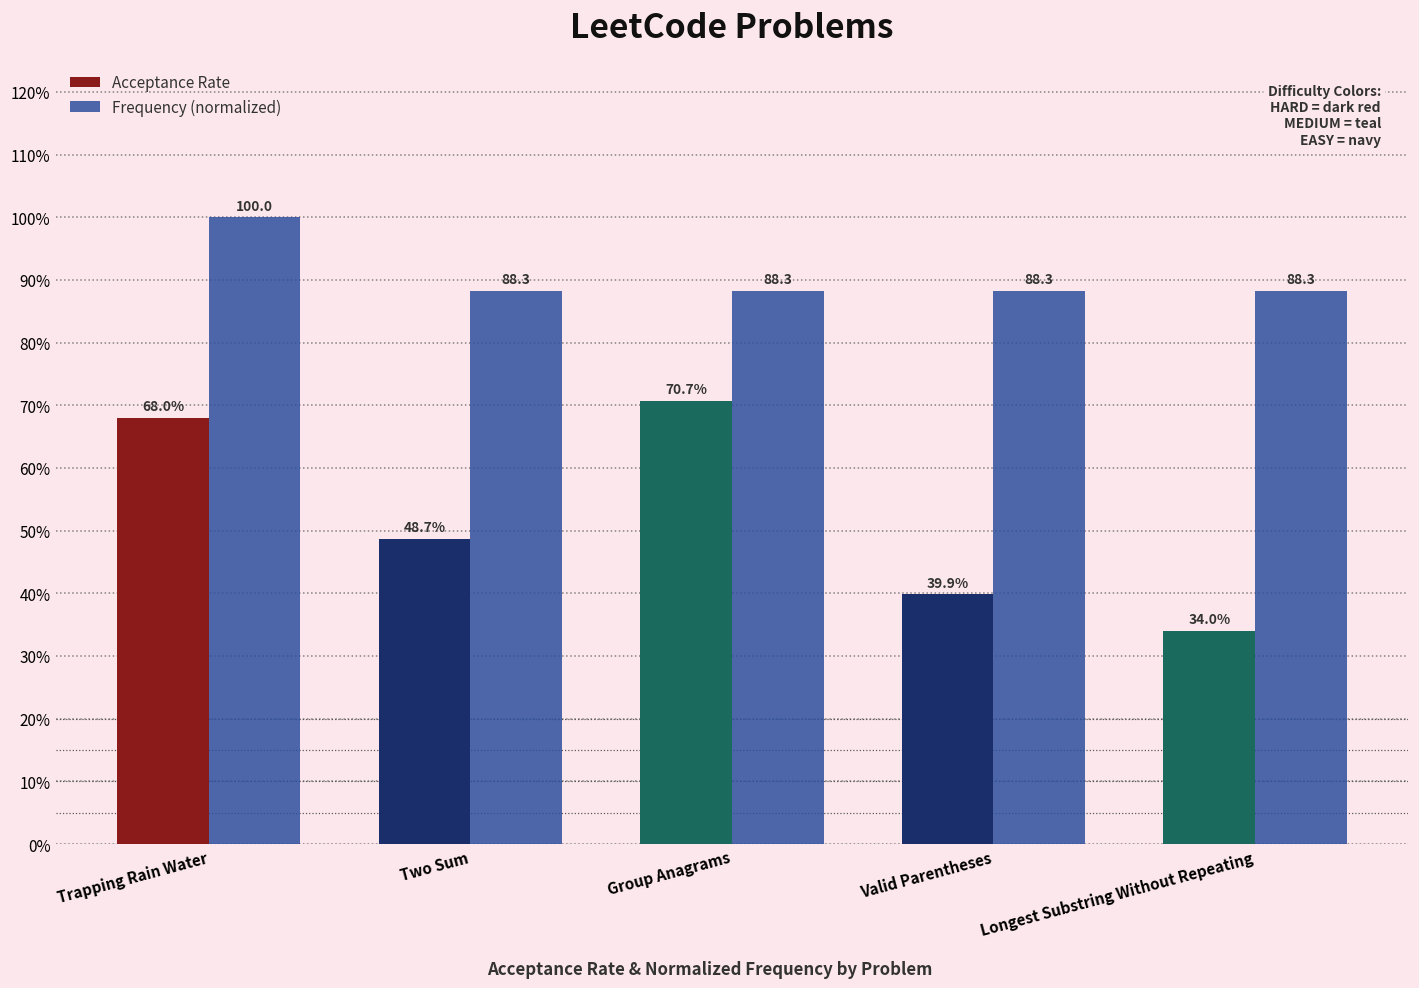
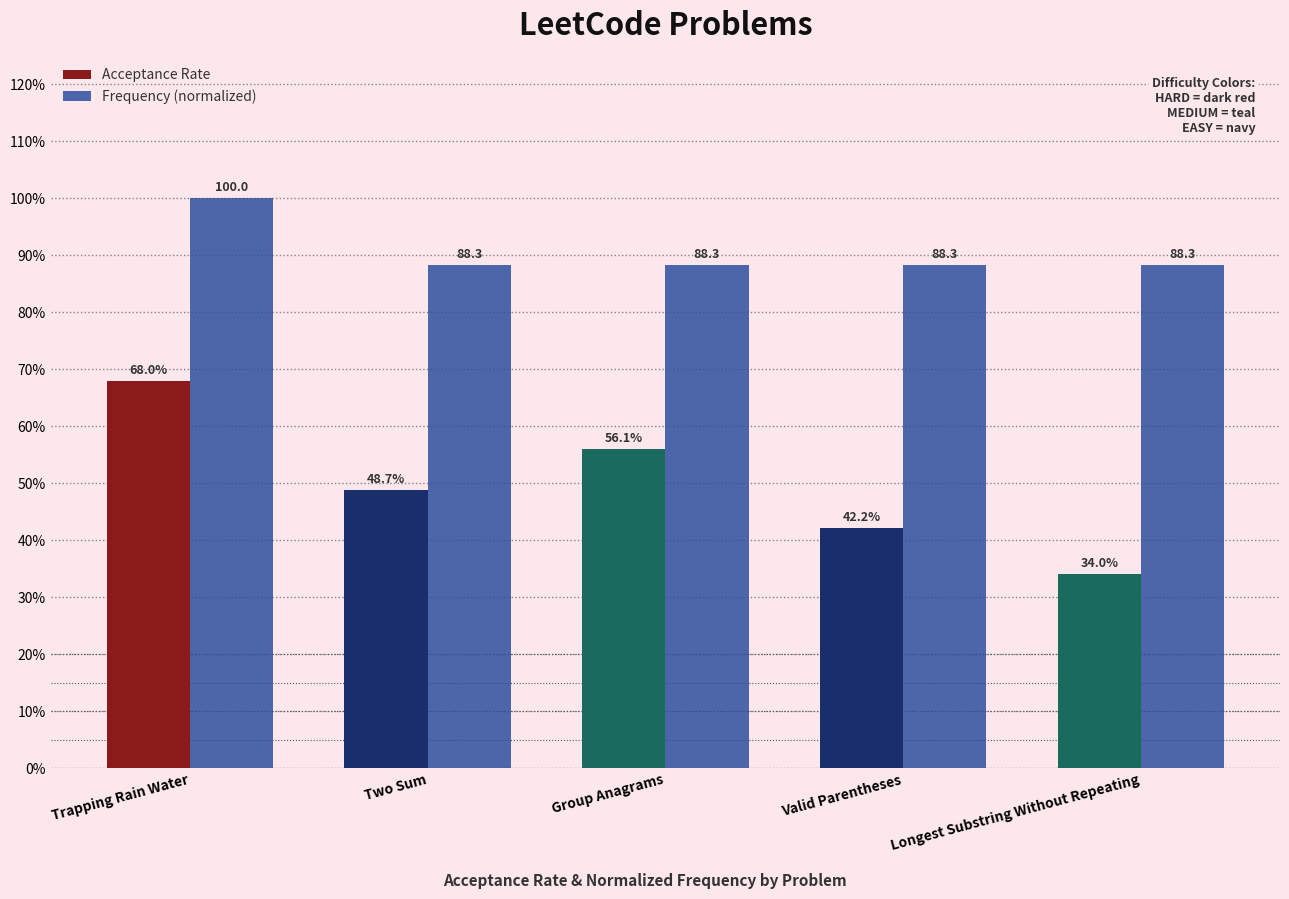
  {
    "Acceptance Rate": {
      "Trapping Rain Water": "68.0%",
      "Two Sum": "48.7%",
-     "Group Anagrams": "70.7%",
-     "Valid Parentheses": "39.9%",
+     "Group Anagrams": "56.1%",
+     "Valid Parentheses": "42.2%",
      "Longest Substring Without Repeating": "34.0%"
    }
  }
